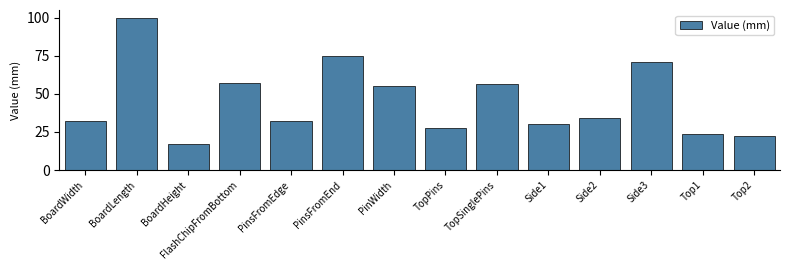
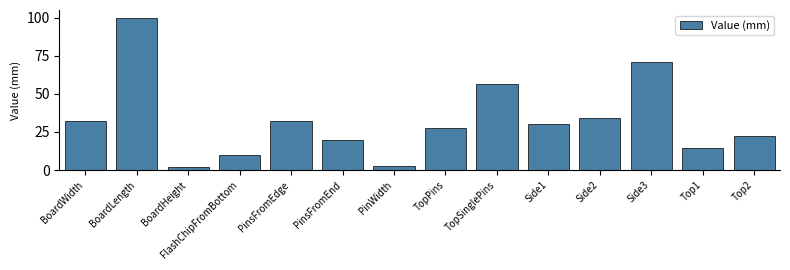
  {
    "BoardWidth": 32,
    "BoardLength": 100,
-   "BoardHeight": 17,
-   "FlashChipFromBottom": 57,
+   "BoardHeight": 2,
+   "FlashChipFromBottom": 10,
    "PinsFromEdge": 32,
-   "PinsFromEnd": 75,
-   "PinWidth": 55,
+   "PinsFromEnd": 20,
+   "PinWidth": 3,
    "TopPins": 27,
    "TopSinglePins": 57,
    "Side1": 30,
    "Side2": 34,
    "Side3": 71,
-   "Top1": 24,
+   "Top1": 15,
    "Top2": 22
  }
